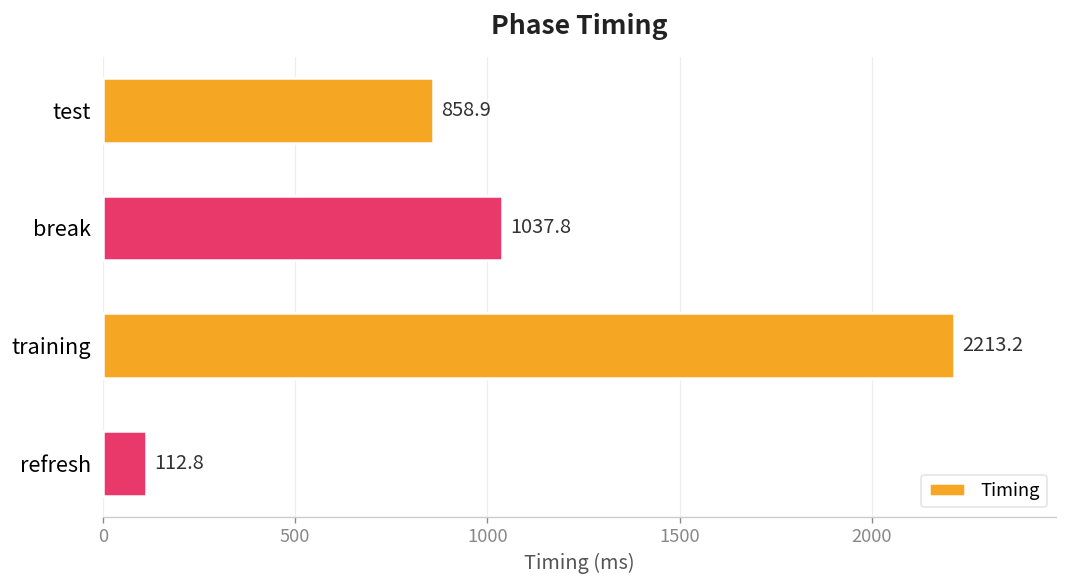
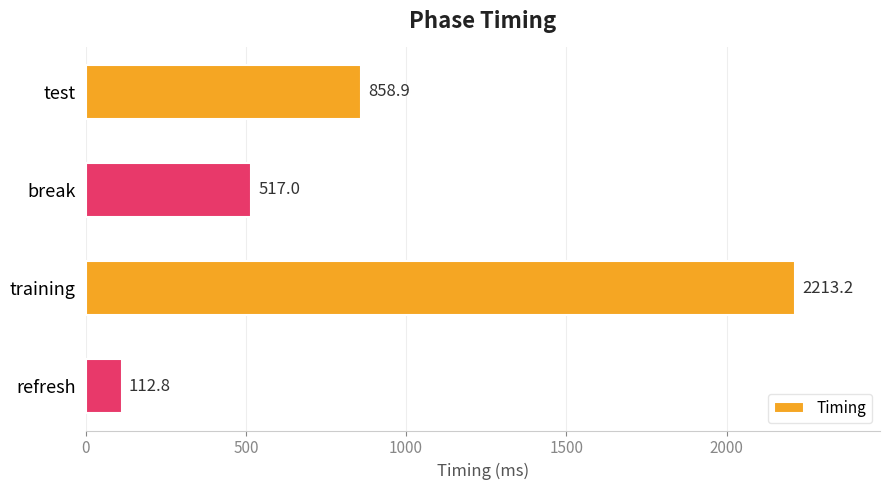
  {
    "test": 858.9,
-   "break": 1037.8,
+   "break": 517.0,
    "training": 2213.2,
    "refresh": 112.8
  }
